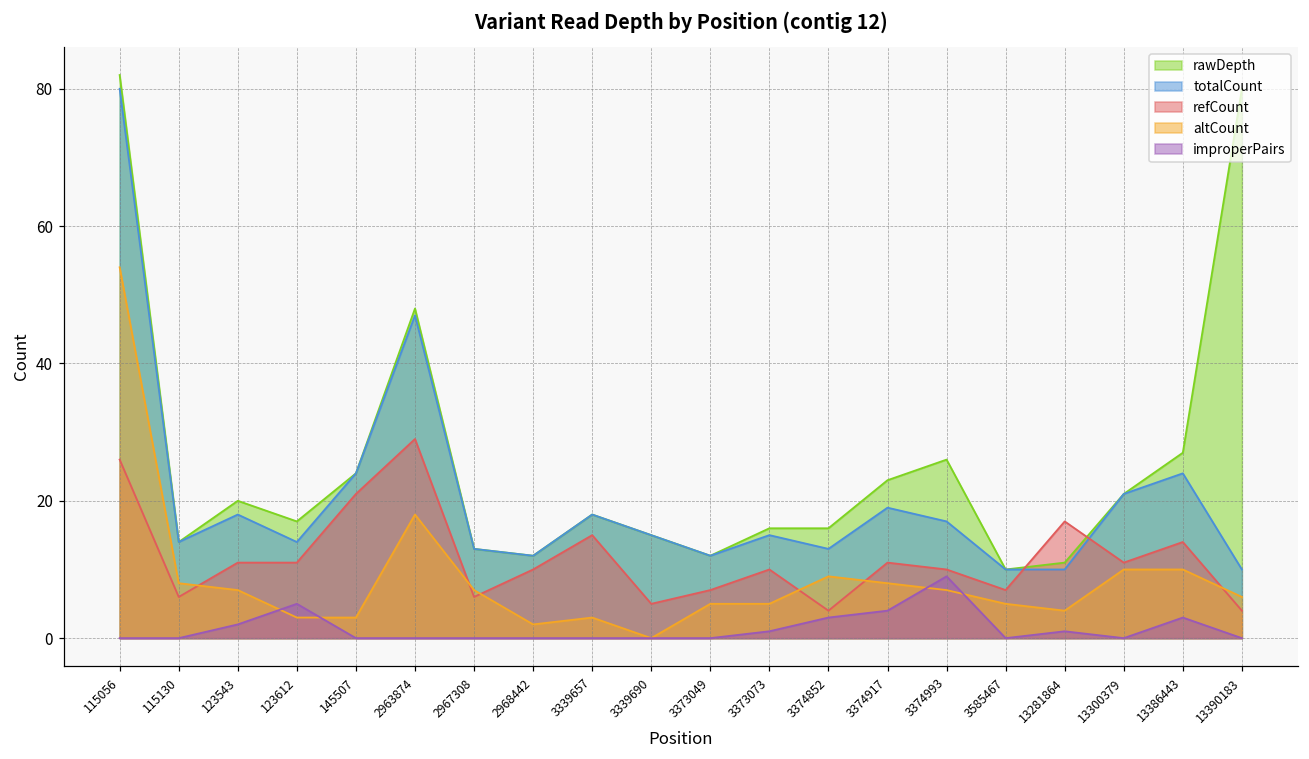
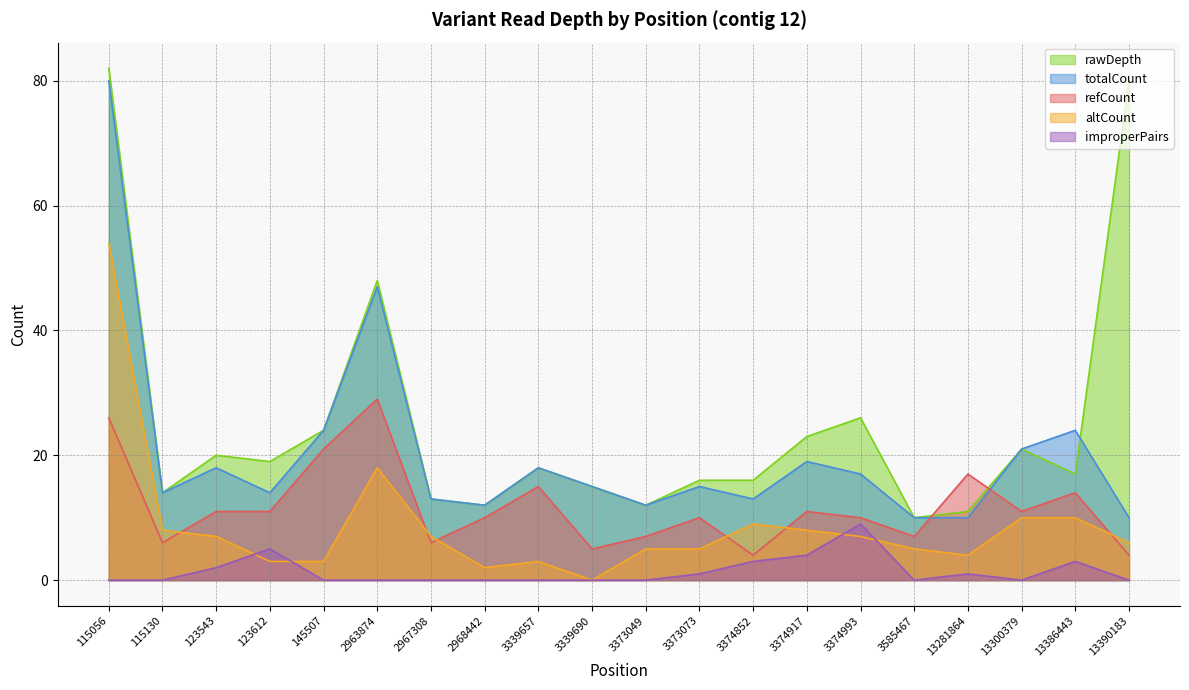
  {
    "rawDepth": {
      "115056": 82,
      "123543": 20,
-     "123612": 17,
+     "123612": 19,
      "2963874": 48,
      "3373073": 16,
      "3374852": 16,
      "3374917": 23,
      "3374993": 26,
      "13281864": 11,
-     "13386443": 27
+     "13386443": 17
    },
    "totalCount": {
      "115056": 80,
      "123543": 18,
      "123612": 14,
      "2963874": 47,
      "3373073": 15,
      "3374852": 13,
      "3374917": 19,
      "3374993": 17,
      "13281864": 10,
      "13386443": 24,
      "13390183": 10
    },
    "refCount": {
      "115056": 26,
      "115130": 6,
      "123543": 11,
      "123612": 11,
      "145507": 21,
      "2963874": 29,
      "2967308": 6,
      "2968442": 10,
      "3339657": 15,
      "3339690": 5,
      "3373049": 7,
      "3373073": 10,
      "3374852": 4,
      "3374917": 11,
      "3374993": 10,
      "3585467": 7,
      "13281864": 17,
      "13300379": 11,
      "13386443": 14,
      "13390183": 4
    },
    "altCount": {
      "115056": 54,
      "115130": 8,
      "123543": 7,
      "123612": 3,
      "145507": 3,
      "2963874": 18,
      "2967308": 7,
      "2968442": 2,
      "3339657": 3,
      "3373049": 5,
      "3373073": 5,
      "3374852": 9,
      "3374917": 8,
      "3374993": 7,
      "3585467": 5,
      "13281864": 4,
      "13300379": 10,
      "13386443": 10,
      "13390183": 6
    },
    "improperPairs": {
      "115056": 0,
      "115130": 0,
      "123543": 2,
      "123612": 5,
      "145507": 0,
      "2963874": 0,
      "2967308": 0,
      "2968442": 0,
      "3339657": 0,
      "3373049": 0,
      "3373073": 1,
      "3374852": 3,
      "3374917": 4,
      "3374993": 9,
      "3585467": 0,
      "13281864": 1,
      "13300379": 0,
      "13386443": 3,
      "13390183": 0
    }
  }
